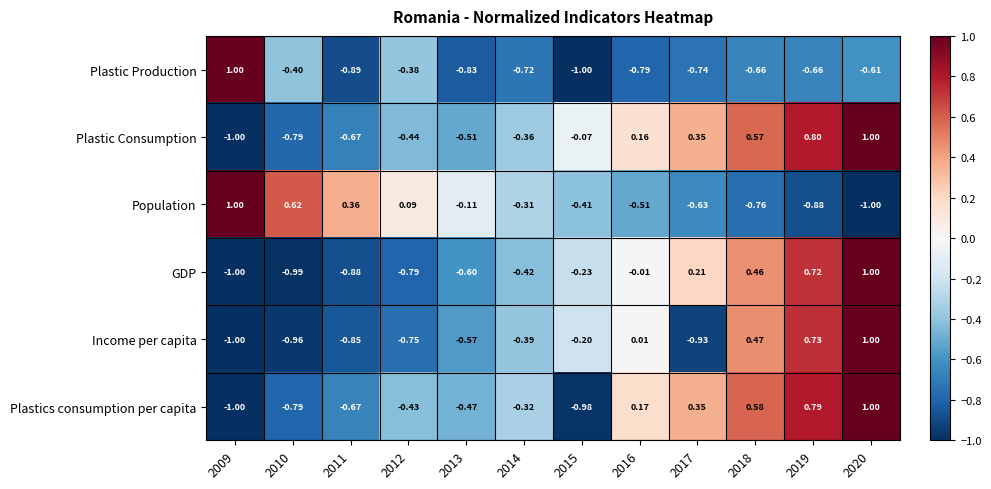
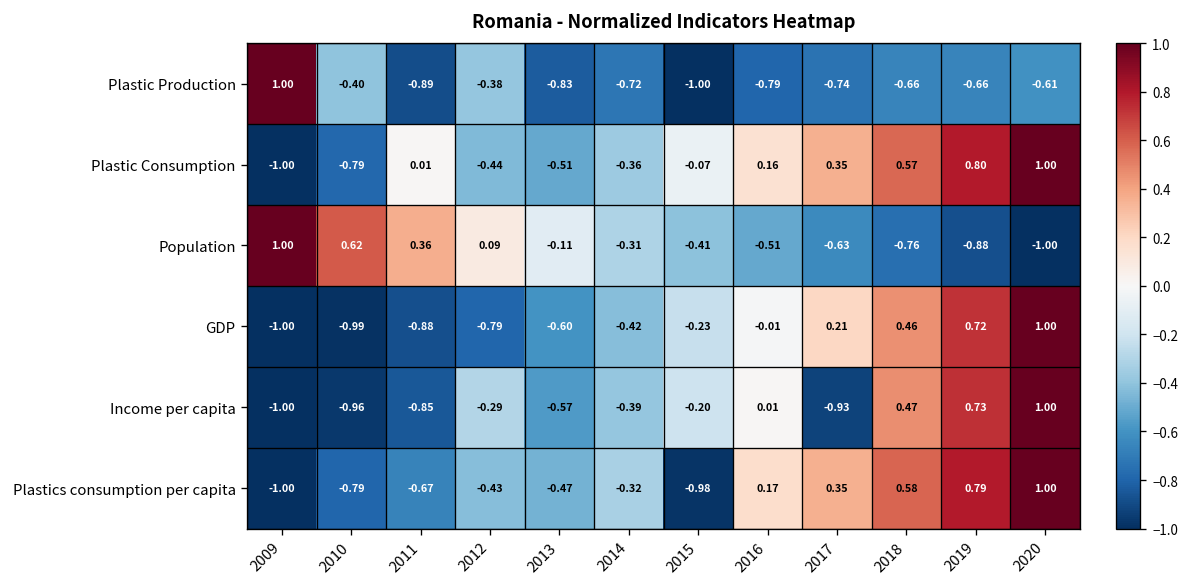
  {
    "Plastic Production": {
      "2009": 1.00,
      "2010": -0.40,
      "2011": -0.89,
      "2012": -0.38,
      "2013": -0.83,
      "2014": -0.72,
      "2015": -1.00,
      "2016": -0.79,
      "2017": -0.74,
      "2018": -0.66,
      "2019": -0.66,
      "2020": -0.61
    },
    "Plastic Consumption": {
      "2009": -1.00,
      "2010": -0.79,
-     "2011": -0.67,
+     "2011": 0.01,
      "2012": -0.44,
      "2013": -0.51,
      "2014": -0.36,
      "2015": -0.07,
      "2016": 0.16,
      "2017": 0.35,
      "2018": 0.57,
      "2019": 0.80,
      "2020": 1.00
    },
    "Population": {
      "2009": 1.00,
      "2010": 0.62,
      "2011": 0.36,
      "2012": 0.09,
      "2013": -0.11,
      "2014": -0.31,
      "2015": -0.41,
      "2016": -0.51,
      "2017": -0.63,
      "2018": -0.76,
      "2019": -0.88,
      "2020": -1.00
    },
    "GDP": {
      "2009": -1.00,
      "2010": -0.99,
      "2011": -0.88,
      "2012": -0.79,
      "2013": -0.60,
      "2014": -0.42,
      "2015": -0.23,
      "2016": -0.01,
      "2017": 0.21,
      "2018": 0.46,
      "2019": 0.72,
      "2020": 1.00
    },
    "Income per capita": {
      "2009": -1.00,
      "2010": -0.96,
      "2011": -0.85,
-     "2012": -0.75,
+     "2012": -0.29,
      "2013": -0.57,
      "2014": -0.39,
      "2015": -0.20,
      "2016": 0.01,
      "2017": -0.93,
      "2018": 0.47,
      "2019": 0.73,
      "2020": 1.00
    },
    "Plastics consumption per capita": {
      "2009": -1.00,
      "2010": -0.79,
      "2011": -0.67,
      "2012": -0.43,
      "2013": -0.47,
      "2014": -0.32,
      "2015": -0.98,
      "2016": 0.17,
      "2017": 0.35,
      "2018": 0.58,
      "2019": 0.79,
      "2020": 1.00
    }
  }
